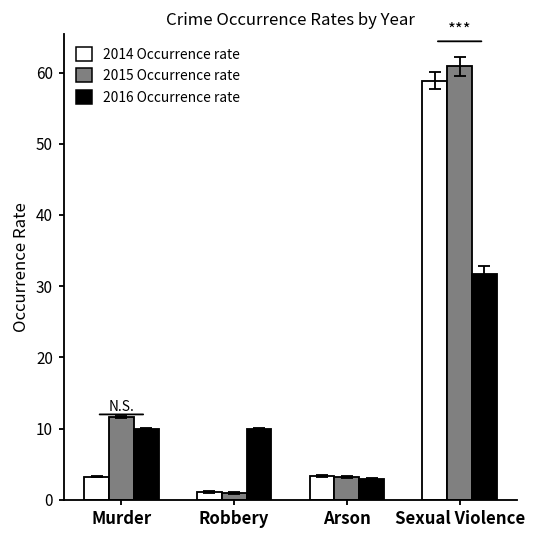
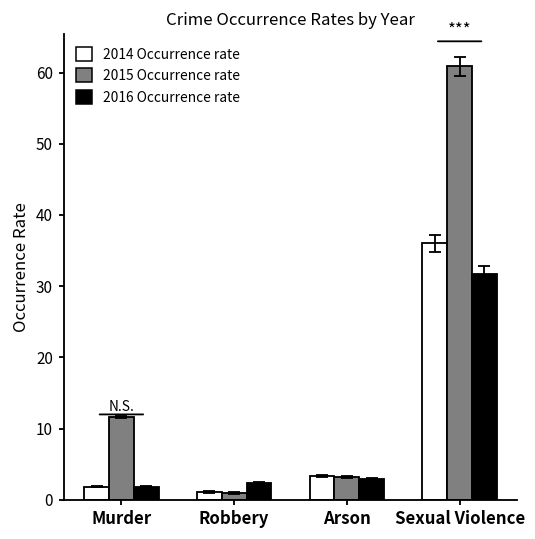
  {
    "2014 Occurrence rate": {
-     "Murder": 3,
+     "Murder": 2,
      "Robbery": 1,
      "Arson": 3,
-     "Sexual Violence": 59
+     "Sexual Violence": 36
    },
    "2015 Occurrence rate": {
      "Murder": 12,
      "Robbery": 1,
      "Arson": 3,
      "Sexual Violence": 61
    },
    "2016 Occurrence rate": {
-     "Murder": 10,
-     "Robbery": 10,
+     "Murder": 2,
+     "Robbery": 2,
      "Arson": 3,
      "Sexual Violence": 32
    }
  }
